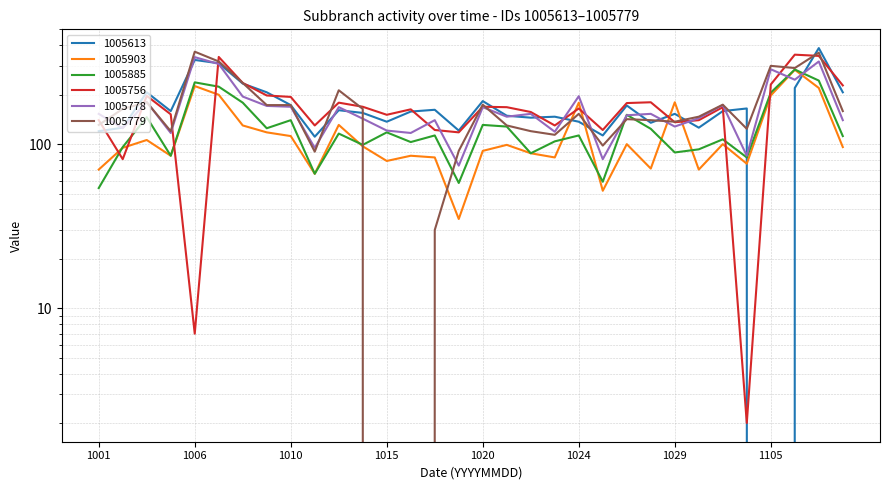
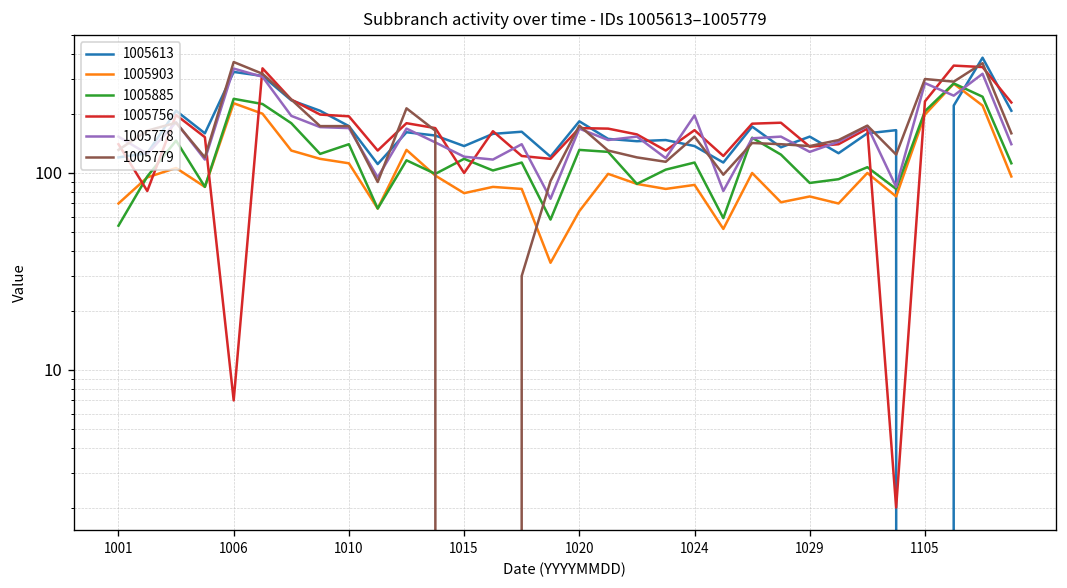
  {
    "1005613": {
      "1006": 330,
      "1015": 140,
      "1020": 180,
      "1024": 140,
      "1029": 150
    },
    "1005903": {
      "1001": 70,
      "1006": 230,
      "1010": 110,
      "1015": 80,
-     "1020": 90,
-     "1024": 180,
-     "1029": 180,
+     "1020": 64,
+     "1024": 90,
+     "1029": 80,
      "1105": 200
    },
    "1005885": {
      "1001": 54,
      "1006": 240,
      "1010": 140,
      "1020": 130,
      "1024": 110,
      "1029": 90,
      "1105": 210
    },
    "1005756": {
      "1006": 7,
      "1010": 190,
-     "1015": 150,
+     "1015": 100,
      "1024": 170,
      "1105": 230
    },
    "1005778": {
      "1006": 340,
      "1024": 200,
      "1029": 130,
      "1105": 290
    },
    "1005779": {
      "1006": 370,
      "1024": 150,
      "1105": 300
    }
  }
